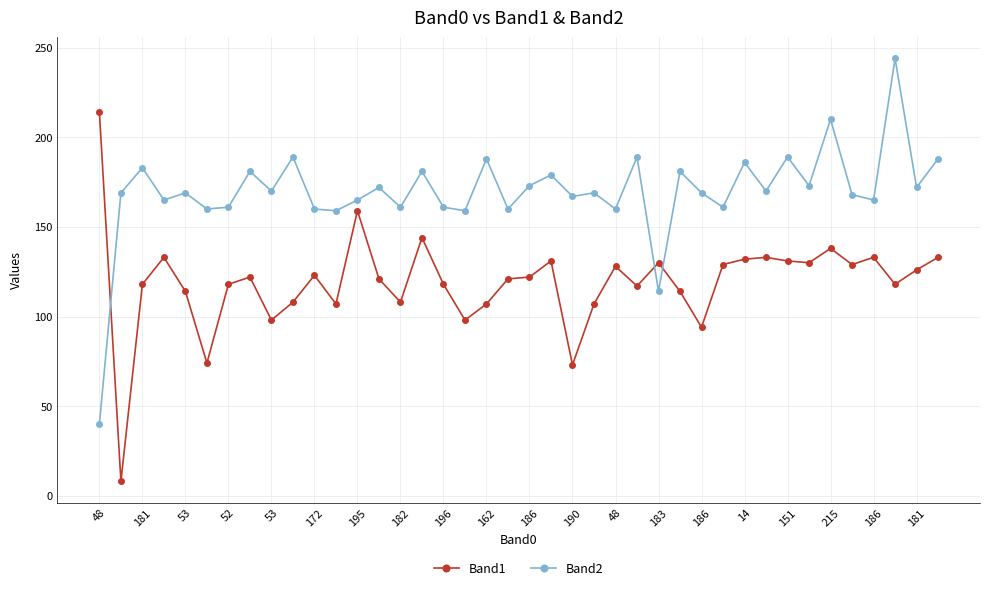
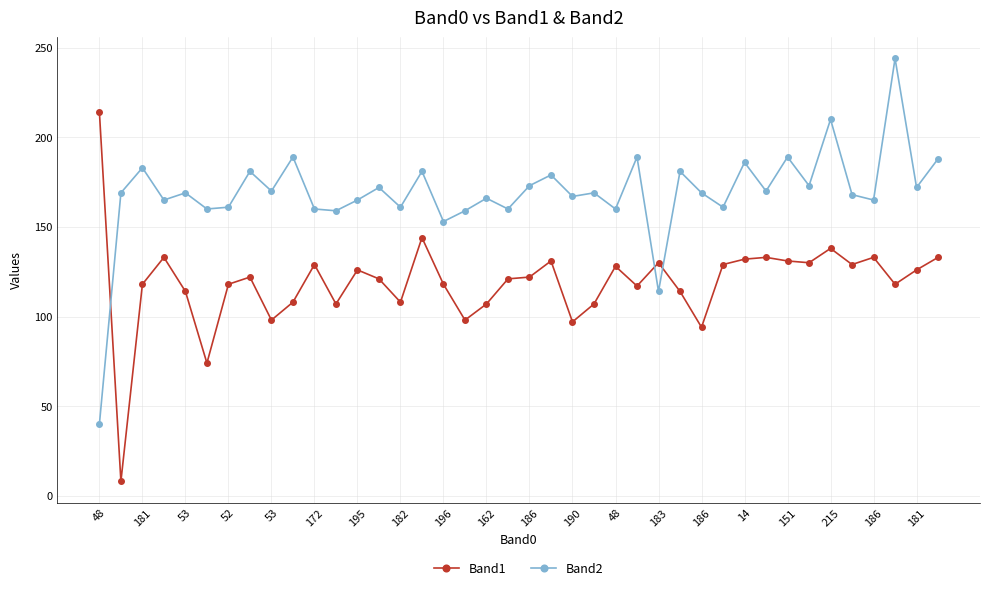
  {
    "Band1": {
      "52": 118,
-     "172": 123,
-     "195": 159,
+     "172": 129,
+     "195": 126,
      "182": 108,
      "196": 118,
      "162": 107,
-     "190": 73,
+     "190": 97,
      "183": 130,
      "14": 132,
      "151": 131,
      "215": 138
    },
    "Band2": {
      "52": 161,
      "172": 160,
      "195": 165,
      "182": 161,
-     "196": 161,
-     "162": 188,
+     "196": 153,
+     "162": 166,
      "190": 167,
      "183": 114,
      "14": 186,
      "151": 189,
      "215": 210
    }
  }
